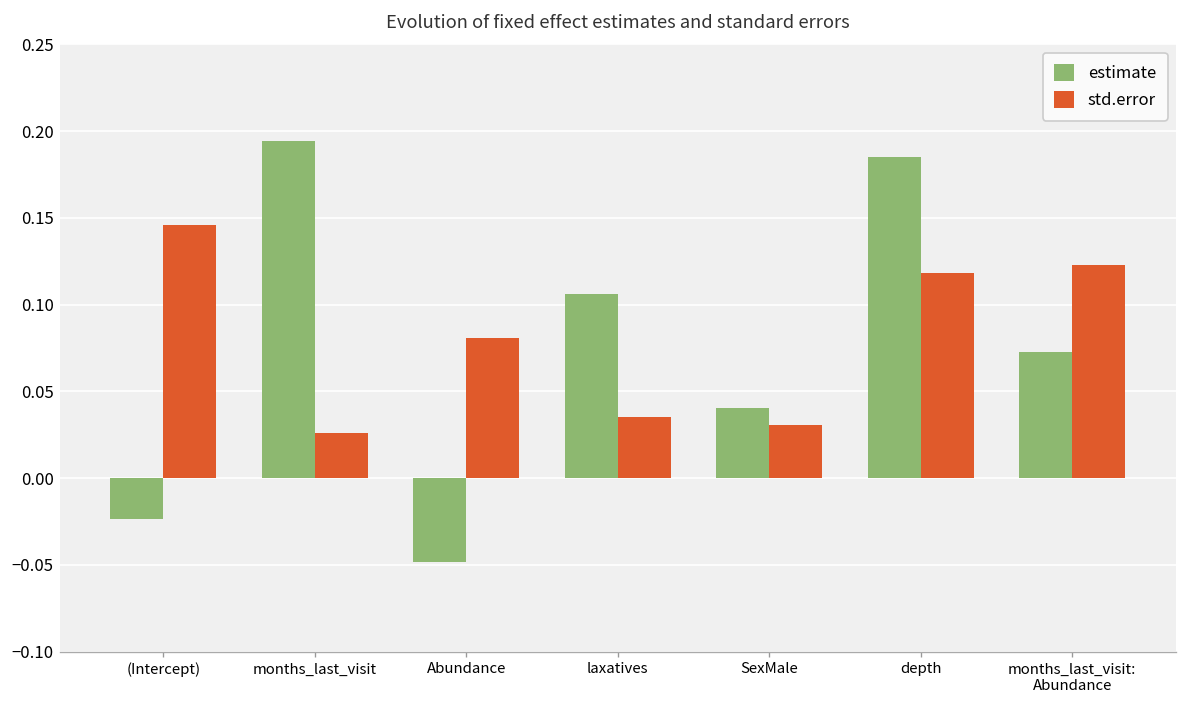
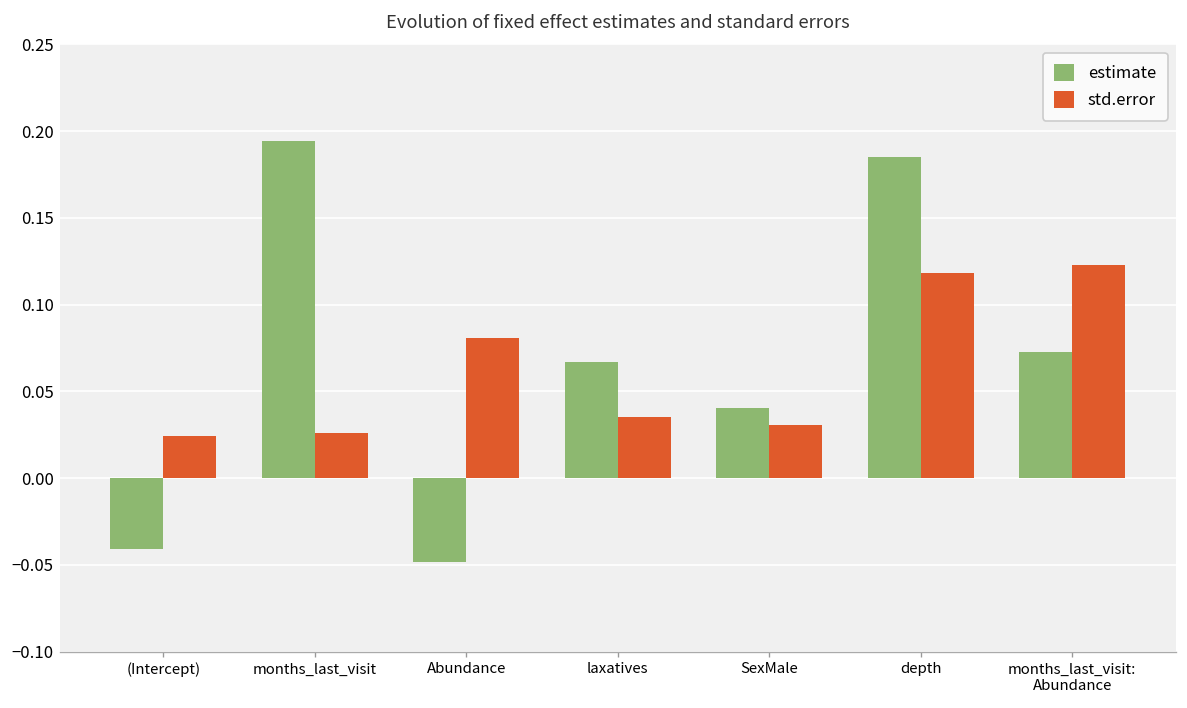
  {
    "estimate": {
-     "(Intercept)": -0.024,
+     "(Intercept)": -0.041,
      "months_last_visit": 0.194,
      "Abundance": -0.048,
-     "laxatives": 0.106,
+     "laxatives": 0.067,
      "SexMale": 0.041,
      "depth": 0.185,
      "months_last_visit: Abundance": 0.073
    },
    "std.error": {
-     "(Intercept)": 0.146,
+     "(Intercept)": 0.024,
      "months_last_visit": 0.026,
      "Abundance": 0.081,
      "laxatives": 0.035,
      "SexMale": 0.031,
      "depth": 0.118,
      "months_last_visit: Abundance": 0.123
    }
  }
